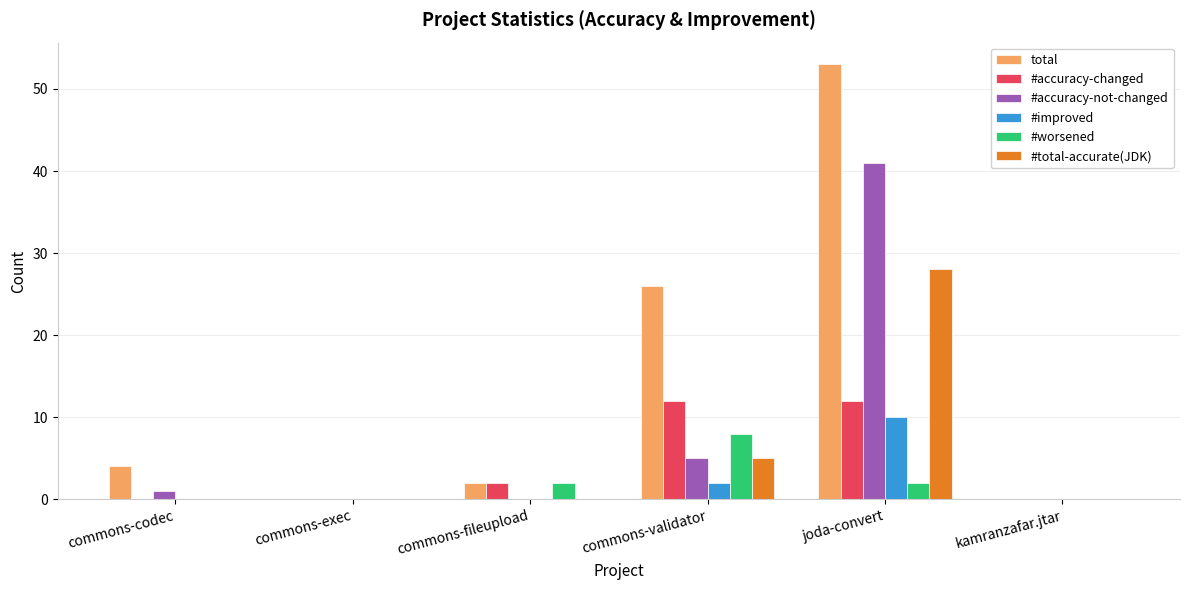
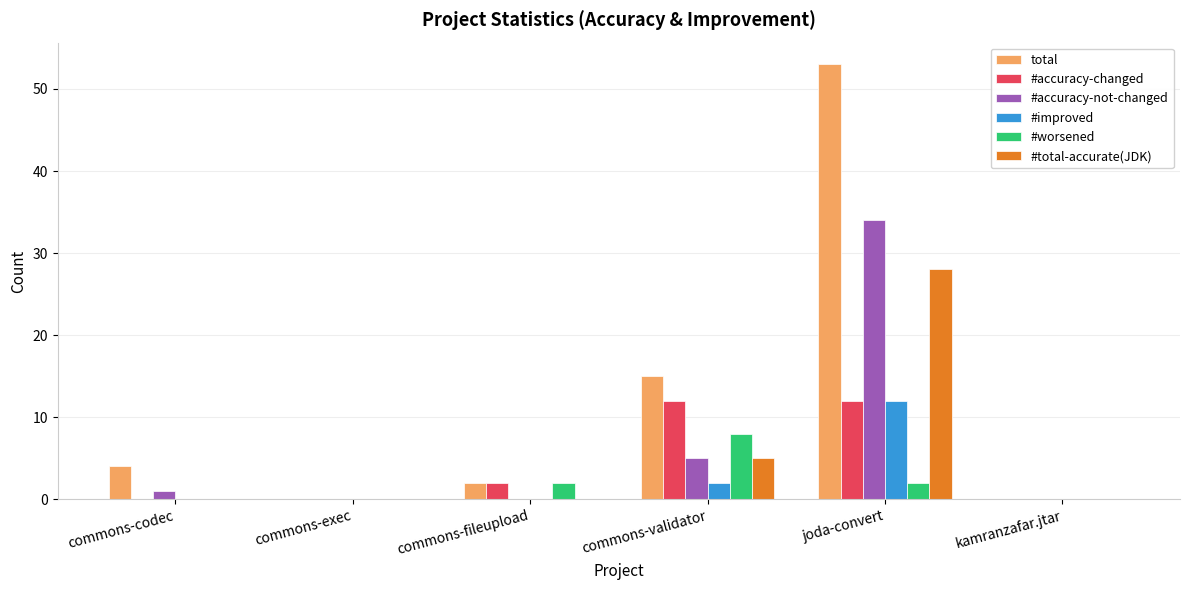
  {
    "total": {
      "commons-codec": 4,
      "commons-exec": 0,
      "commons-fileupload": 2,
-     "commons-validator": 26,
+     "commons-validator": 15,
      "joda-convert": 53,
      "kamranzafar.jtar": 0
    },
    "#accuracy-changed": {
      "commons-codec": 0,
      "commons-exec": 0,
      "commons-fileupload": 2,
      "commons-validator": 12,
      "joda-convert": 12,
      "kamranzafar.jtar": 0
    },
    "#accuracy-not-changed": {
      "commons-codec": 1,
      "commons-exec": 0,
      "commons-fileupload": 0,
      "commons-validator": 5,
-     "joda-convert": 41,
+     "joda-convert": 34,
      "kamranzafar.jtar": 0
    },
    "#improved": {
      "commons-codec": 0,
      "commons-exec": 0,
      "commons-fileupload": 0,
      "commons-validator": 2,
-     "joda-convert": 10,
+     "joda-convert": 12,
      "kamranzafar.jtar": 0
    },
    "#worsened": {
      "commons-codec": 0,
      "commons-exec": 0,
      "commons-fileupload": 2,
      "commons-validator": 8,
      "joda-convert": 2,
      "kamranzafar.jtar": 0
    },
    "#total-accurate(JDK)": {
      "commons-codec": 0,
      "commons-exec": 0,
      "commons-fileupload": 0,
      "commons-validator": 5,
      "joda-convert": 28,
      "kamranzafar.jtar": 0
    }
  }
